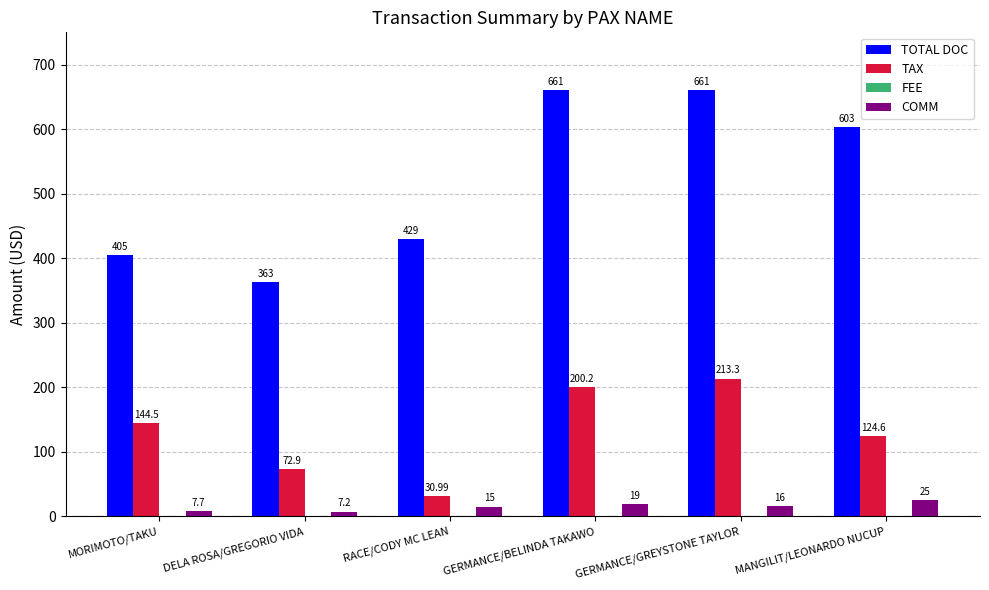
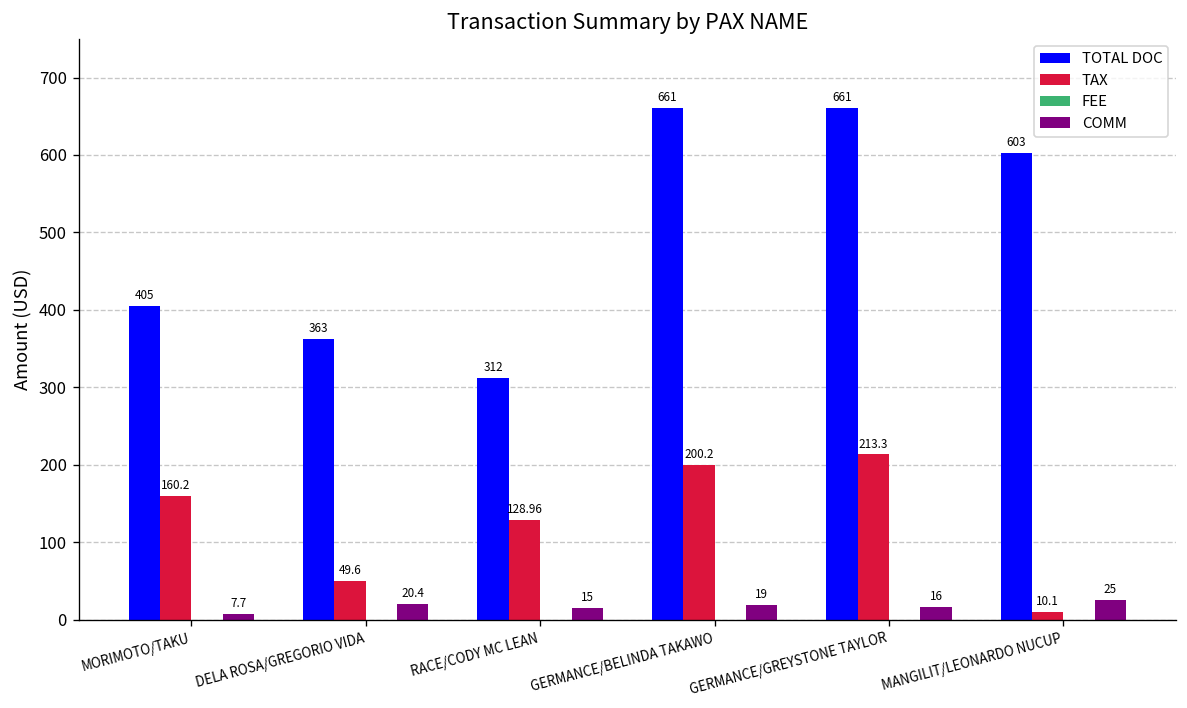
  {
    "TOTAL DOC": {
      "MORIMOTO/TAKU": 405,
      "DELA ROSA/GREGORIO VIDA": 363,
-     "RACE/CODY MC LEAN": 429,
+     "RACE/CODY MC LEAN": 312,
      "GERMANCE/BELINDA TAKAWO": 661,
      "GERMANCE/GREYSTONE TAYLOR": 661,
      "MANGILIT/LEONARDO NUCUP": 603
    },
    "TAX": {
-     "MORIMOTO/TAKU": 144.5,
-     "DELA ROSA/GREGORIO VIDA": 72.9,
-     "RACE/CODY MC LEAN": 30.99,
+     "MORIMOTO/TAKU": 160.2,
+     "DELA ROSA/GREGORIO VIDA": 49.6,
+     "RACE/CODY MC LEAN": 128.96,
      "GERMANCE/BELINDA TAKAWO": 200.2,
      "GERMANCE/GREYSTONE TAYLOR": 213.3,
-     "MANGILIT/LEONARDO NUCUP": 124.6
+     "MANGILIT/LEONARDO NUCUP": 10.1
    },
    "FEE": {
      "MORIMOTO/TAKU": 0,
      "DELA ROSA/GREGORIO VIDA": 0,
      "RACE/CODY MC LEAN": 0,
      "GERMANCE/BELINDA TAKAWO": 0,
      "GERMANCE/GREYSTONE TAYLOR": 0,
      "MANGILIT/LEONARDO NUCUP": 0
    },
    "COMM": {
      "MORIMOTO/TAKU": 7.7,
-     "DELA ROSA/GREGORIO VIDA": 7.2,
+     "DELA ROSA/GREGORIO VIDA": 20.4,
      "RACE/CODY MC LEAN": 15,
      "GERMANCE/BELINDA TAKAWO": 19,
      "GERMANCE/GREYSTONE TAYLOR": 16,
      "MANGILIT/LEONARDO NUCUP": 25
    }
  }
